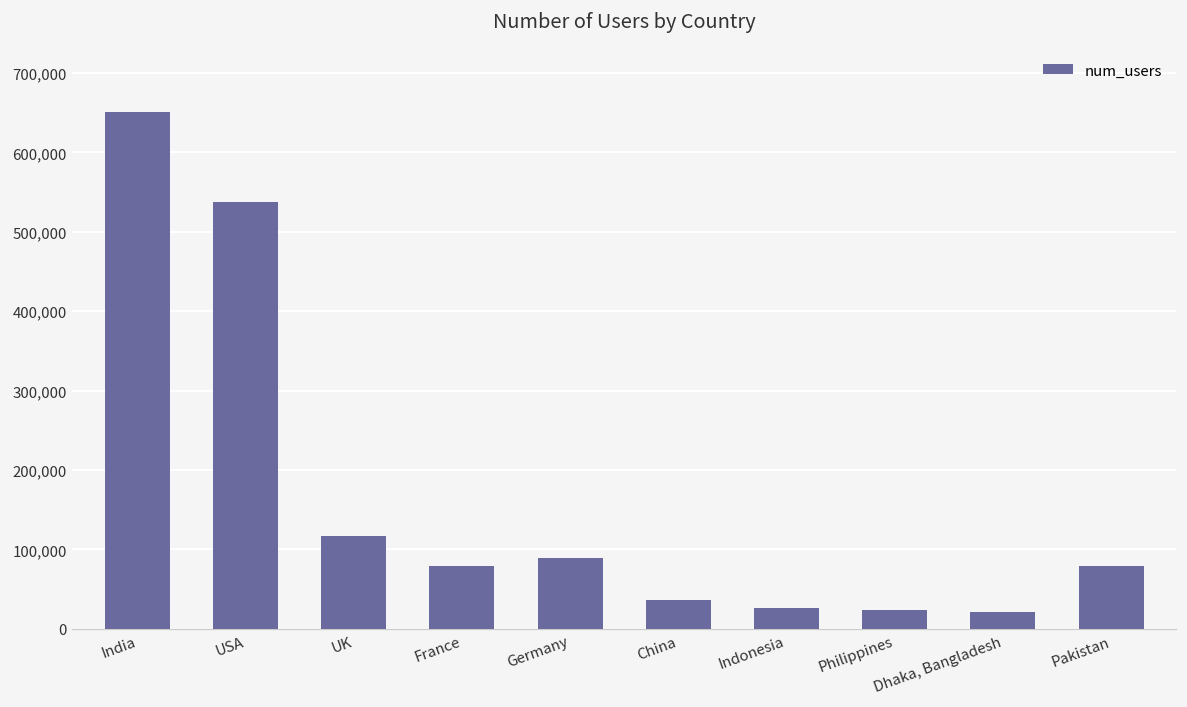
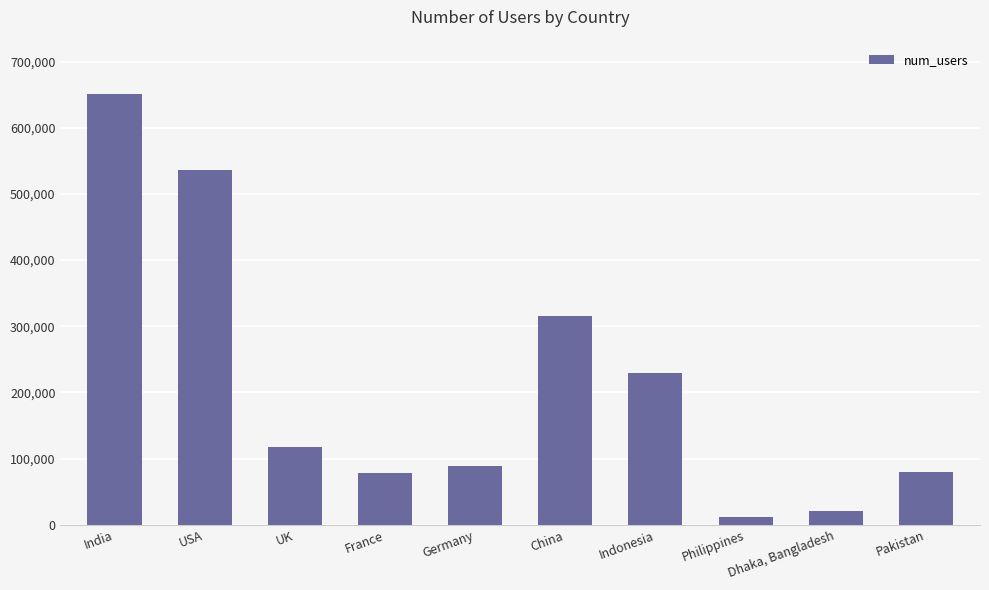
  {
    "India": "650,000",
    "USA": "540,000",
    "UK": "120,000",
    "France": "80,000",
    "Germany": "90,000",
-   "China": "40,000",
-   "Indonesia": "30,000",
-   "Philippines": "20,000",
+   "China": "320,000",
+   "Indonesia": "230,000",
+   "Philippines": "10,000",
    "Dhaka, Bangladesh": "20,000",
    "Pakistan": "80,000"
  }
